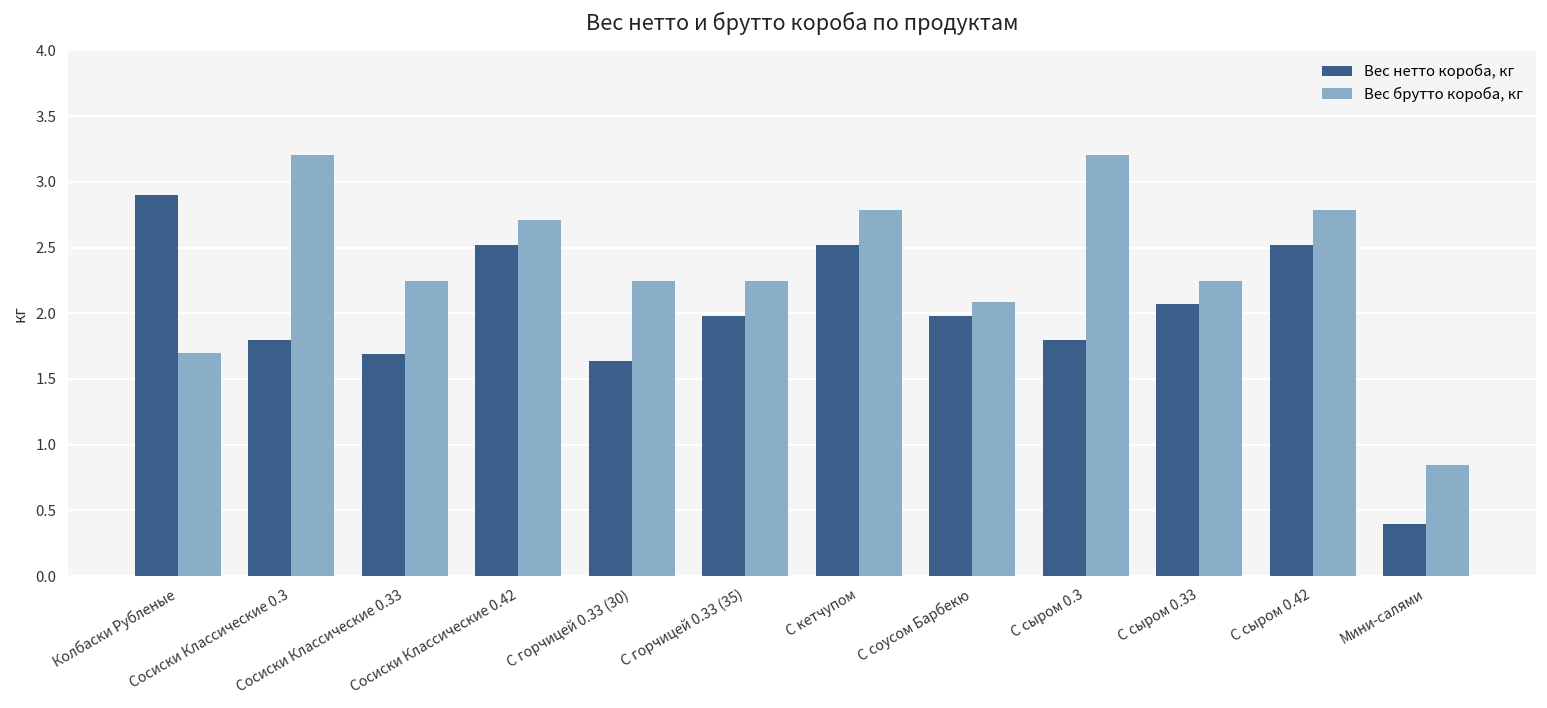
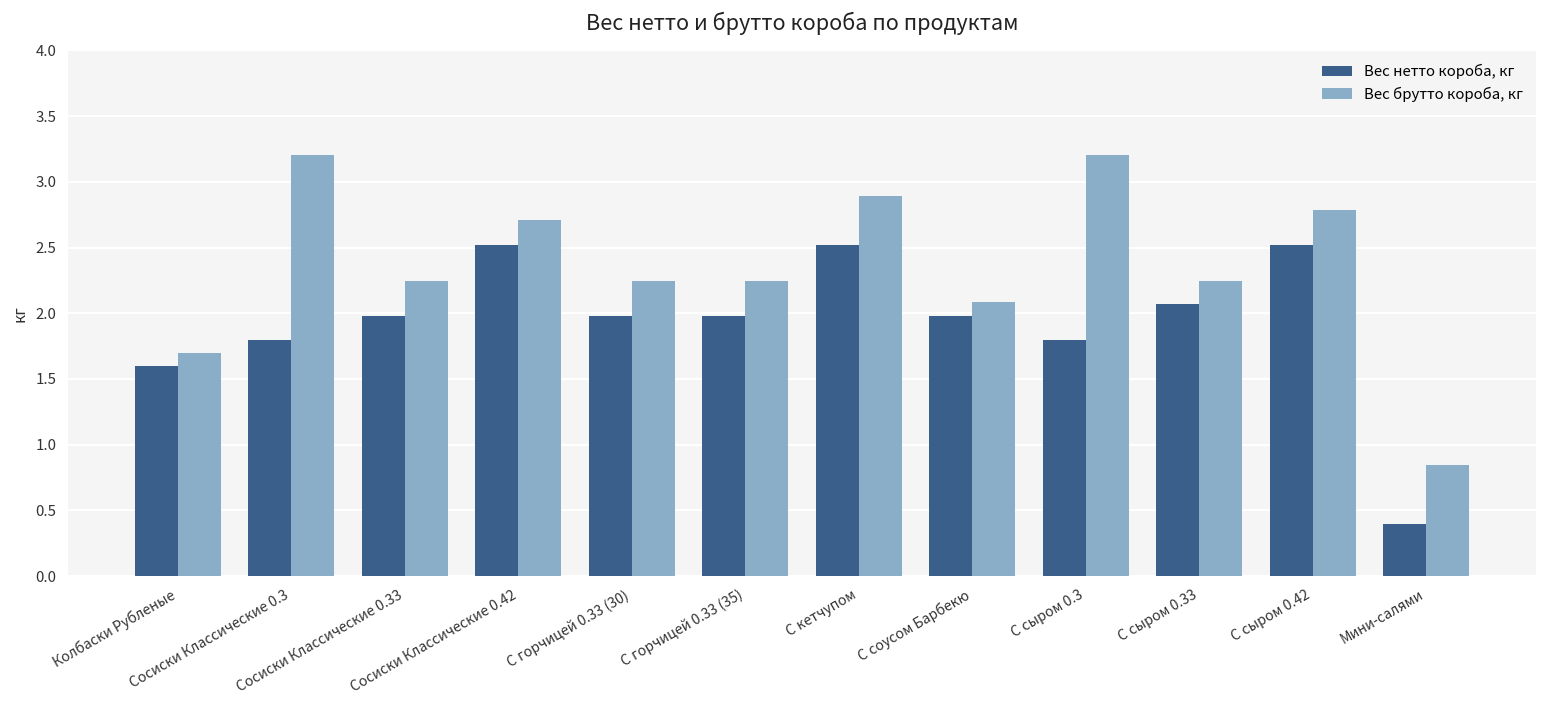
  {
    "Вес нетто короба, кг": {
-     "Колбаски Рубленые": 2.9,
+     "Колбаски Рубленые": 1.6,
      "Сосиски Классические 0.3": 1.80,
-     "Сосиски Классические 0.33": 1.69,
+     "Сосиски Классические 0.33": 1.98,
      "Сосиски Классические 0.42": 2.52,
-     "С горчицей 0.33 (30)": 1.64,
+     "С горчицей 0.33 (30)": 1.98,
      "С горчицей 0.33 (35)": 1.98,
      "С кетчупом": 2.52,
      "С соусом Барбекю": 1.98,
      "С сыром 0.3": 1.80,
      "С сыром 0.33": 2.07,
      "С сыром 0.42": 2.52,
      "Мини-салями": 0.40
    },
    "Вес брутто короба, кг": {
      "Колбаски Рубленые": 1.70,
      "Сосиски Классические 0.3": 3.20,
      "Сосиски Классические 0.33": 2.25,
      "Сосиски Классические 0.42": 2.71,
      "С горчицей 0.33 (30)": 2.25,
      "С горчицей 0.33 (35)": 2.25,
-     "С кетчупом": 2.79,
+     "С кетчупом": 2.89,
      "С соусом Барбекю": 2.08,
      "С сыром 0.3": 3.20,
      "С сыром 0.33": 2.25,
      "С сыром 0.42": 2.79,
      "Мини-салями": 0.84
    }
  }
